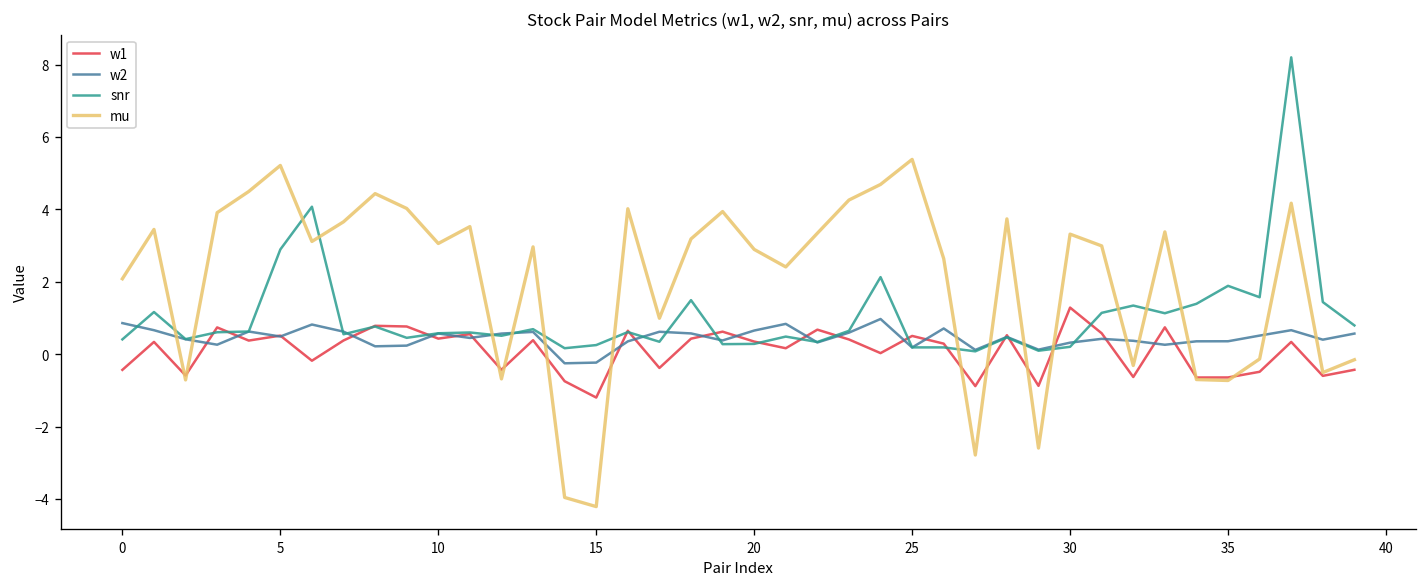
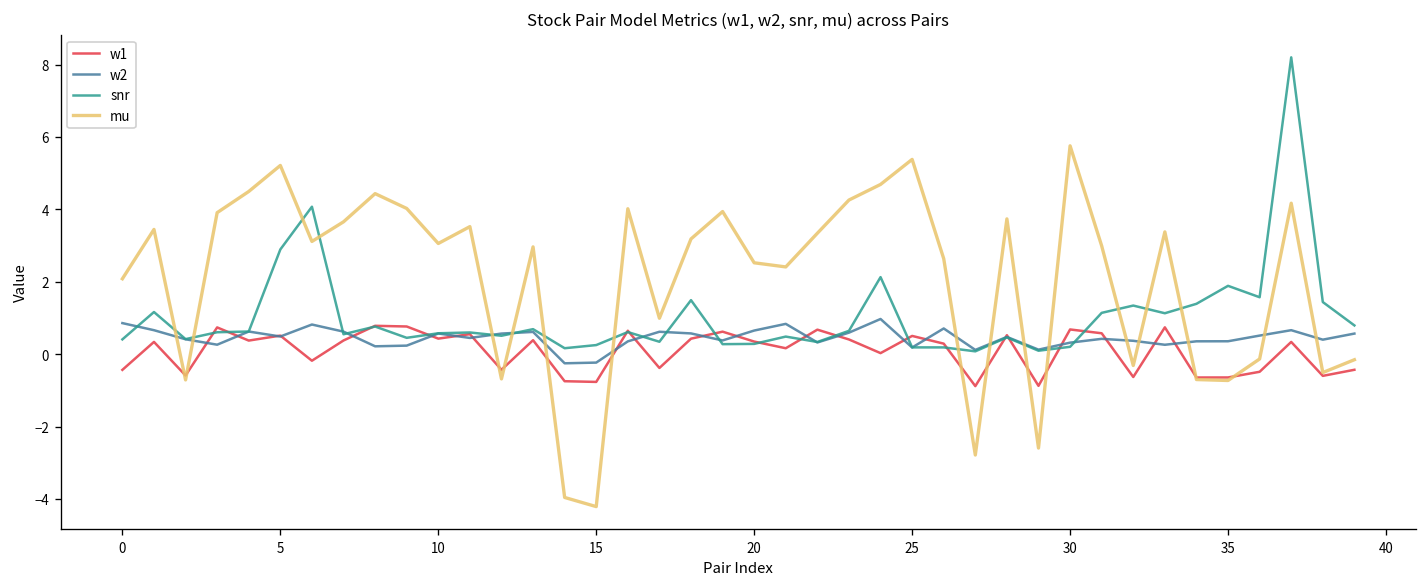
  {
    "w1": {
      "0": -0.4,
      "10": 0.4,
-     "15": -1.2,
+     "15": -0.8,
      "25": 0.5,
-     "30": 1.3
+     "30": 0.7
    },
    "mu": {
      "0": 2.1,
      "5": 5.2,
      "10": 3.1,
      "15": -4.2,
-     "20": 2.9,
+     "20": 2.5,
      "25": 5.4,
-     "30": 3.3
+     "30": 5.8
    }
  }
